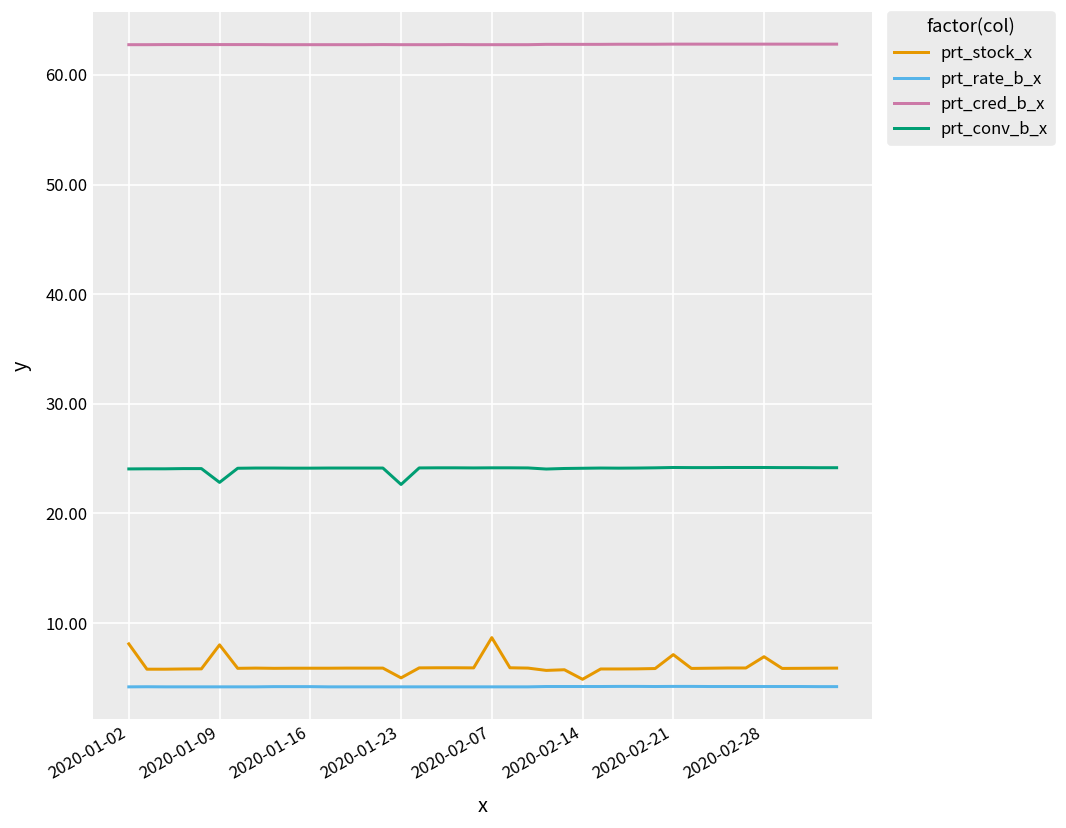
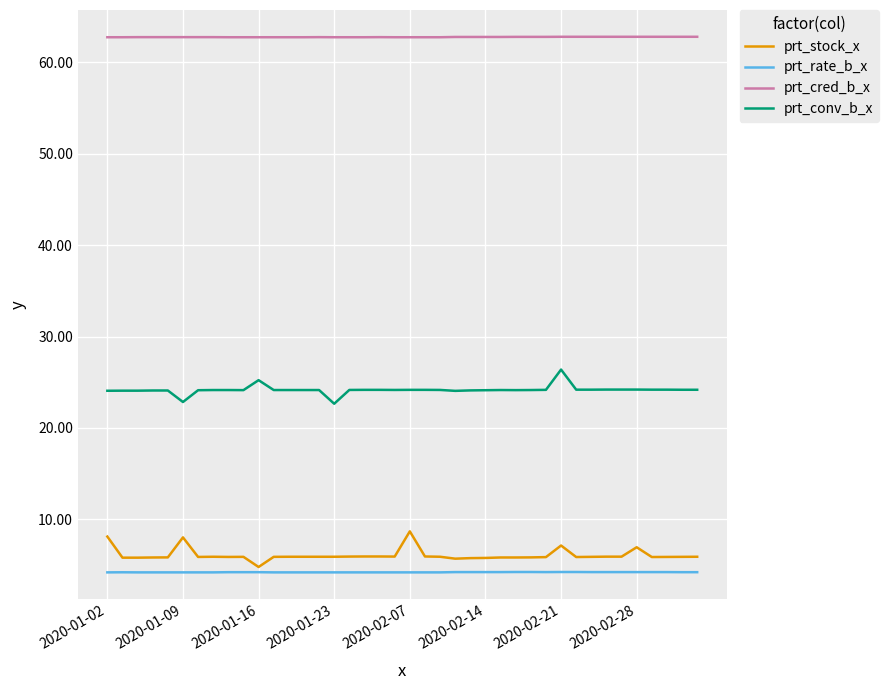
  {
    "prt_stock_x": {
      "2020-01-02": 8,
      "2020-01-09": 8,
-     "2020-01-16": 6,
-     "2020-01-23": 5,
+     "2020-01-16": 5,
+     "2020-01-23": 6,
      "2020-02-07": 9,
-     "2020-02-14": 5,
+     "2020-02-14": 6,
      "2020-02-21": 7,
      "2020-02-28": 7
    },
    "prt_rate_b_x": {
      "2020-01-02": 4,
      "2020-01-09": 4,
      "2020-01-16": 4,
      "2020-01-23": 4,
      "2020-02-07": 4,
      "2020-02-14": 4,
      "2020-02-21": 4,
      "2020-02-28": 4
    },
    "prt_cred_b_x": {
      "2020-01-02": 63,
      "2020-01-09": 63,
      "2020-01-16": 63,
      "2020-01-23": 63,
      "2020-02-07": 63,
      "2020-02-14": 63,
      "2020-02-21": 63,
      "2020-02-28": 63
    },
    "prt_conv_b_x": {
      "2020-01-02": 24,
      "2020-01-09": 23,
-     "2020-01-16": 24,
+     "2020-01-16": 25,
      "2020-01-23": 23,
      "2020-02-07": 24,
      "2020-02-14": 24,
-     "2020-02-21": 24,
+     "2020-02-21": 26,
      "2020-02-28": 24
    }
  }
